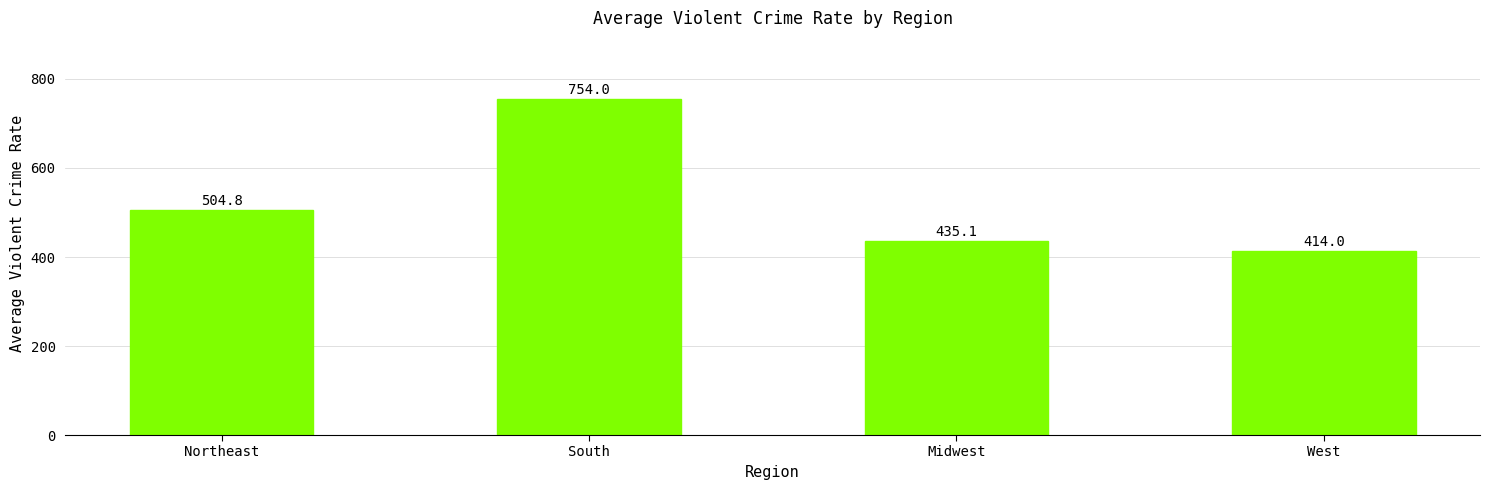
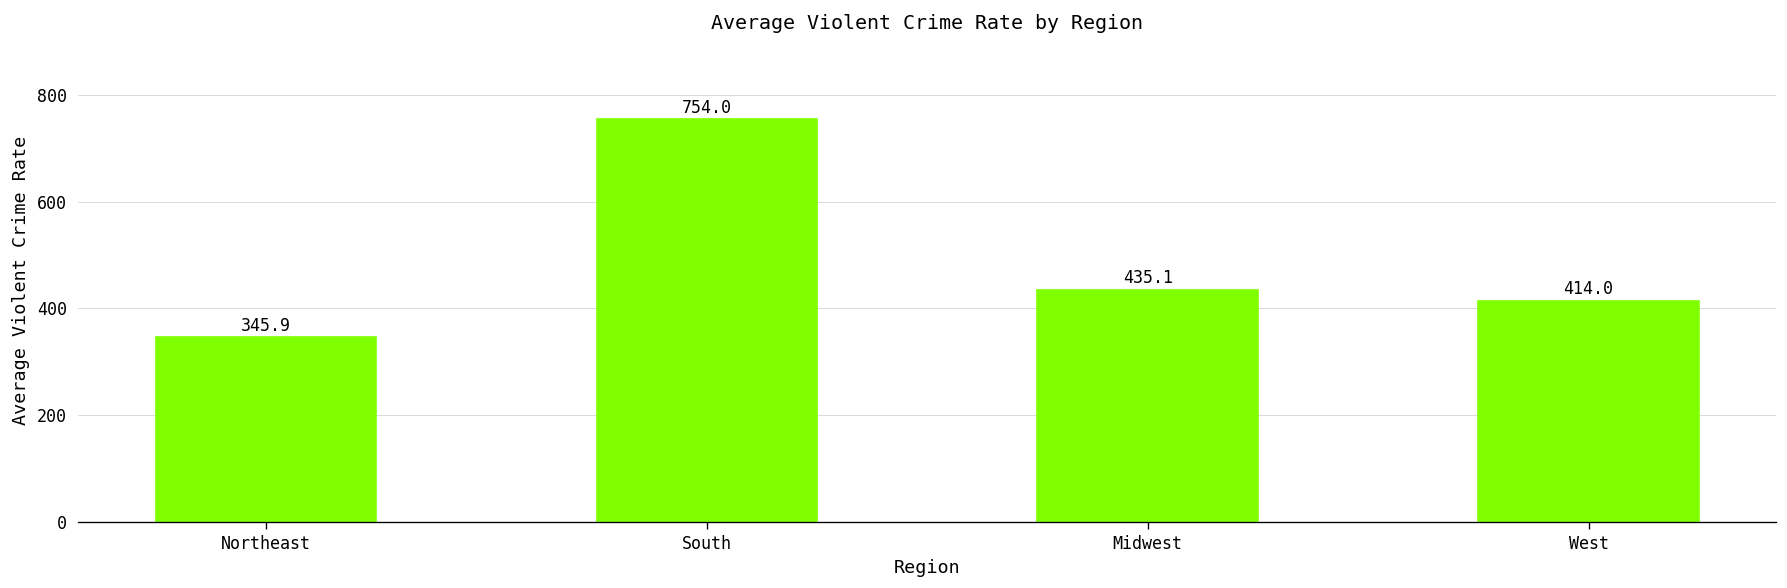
  {
-   "Northeast": 504.8,
+   "Northeast": 345.9,
    "South": 754.0,
    "Midwest": 435.1,
    "West": 414.0
  }
